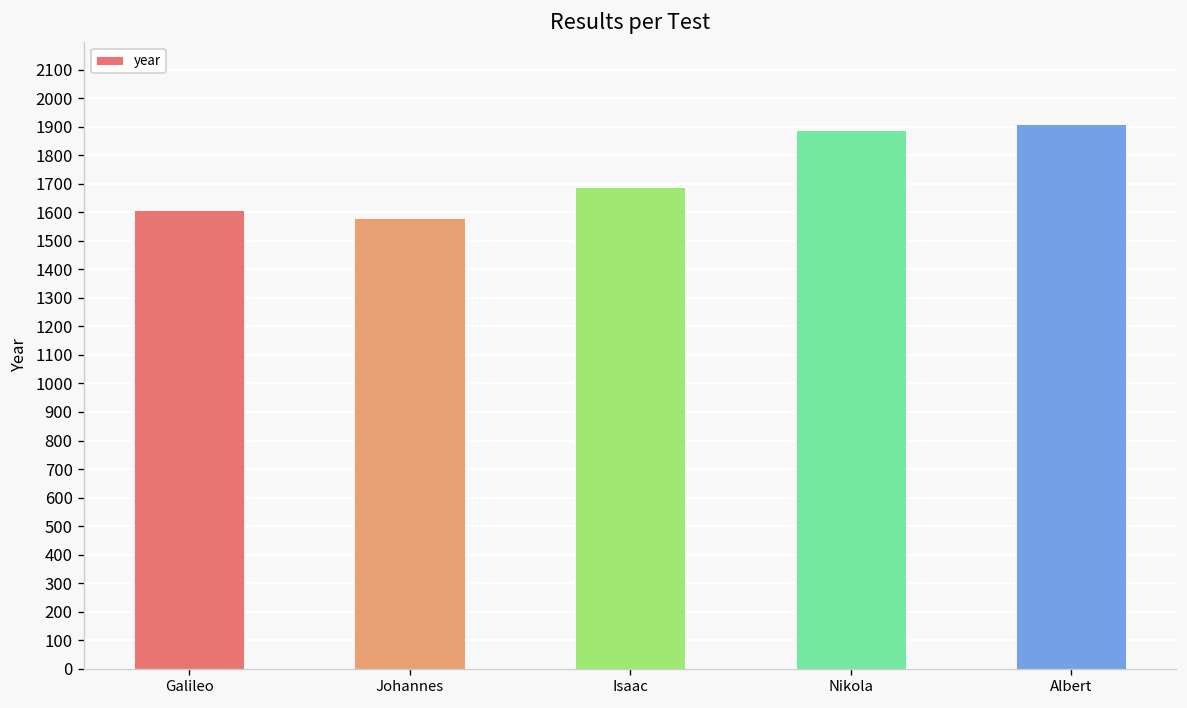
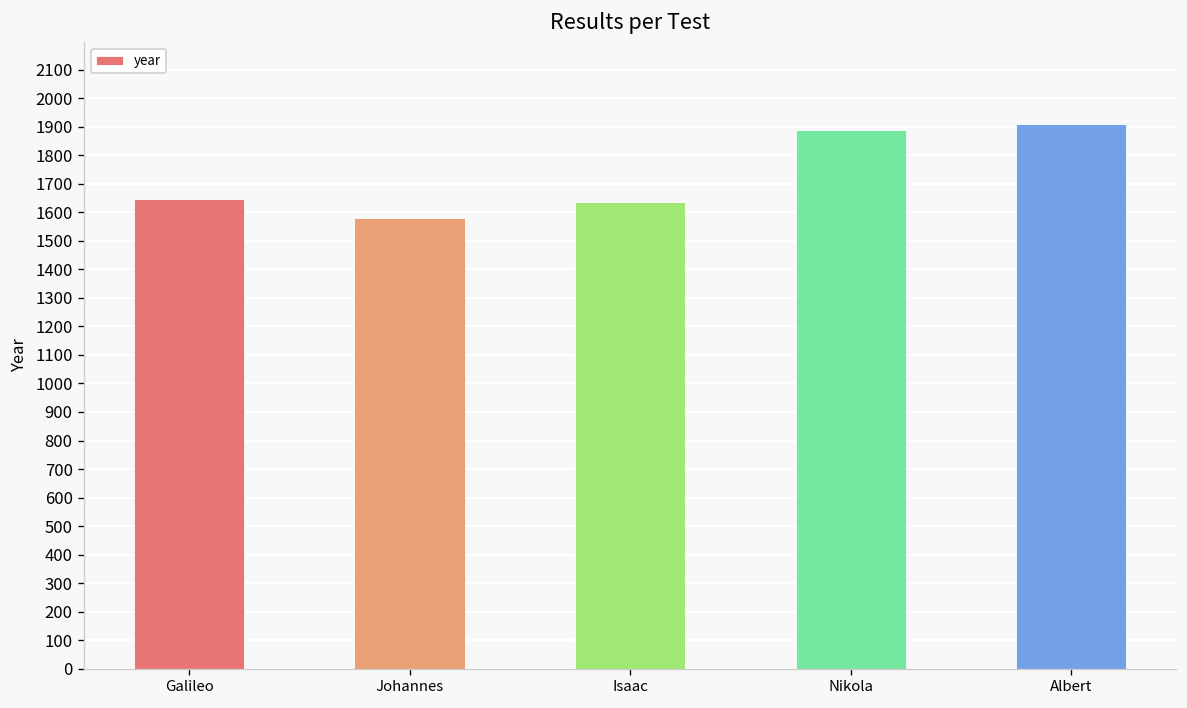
  {
-   "Galileo": 1610,
+   "Galileo": 1650,
    "Johannes": 1580,
-   "Isaac": 1690,
+   "Isaac": 1640,
    "Nikola": 1890,
    "Albert": 1910
  }
